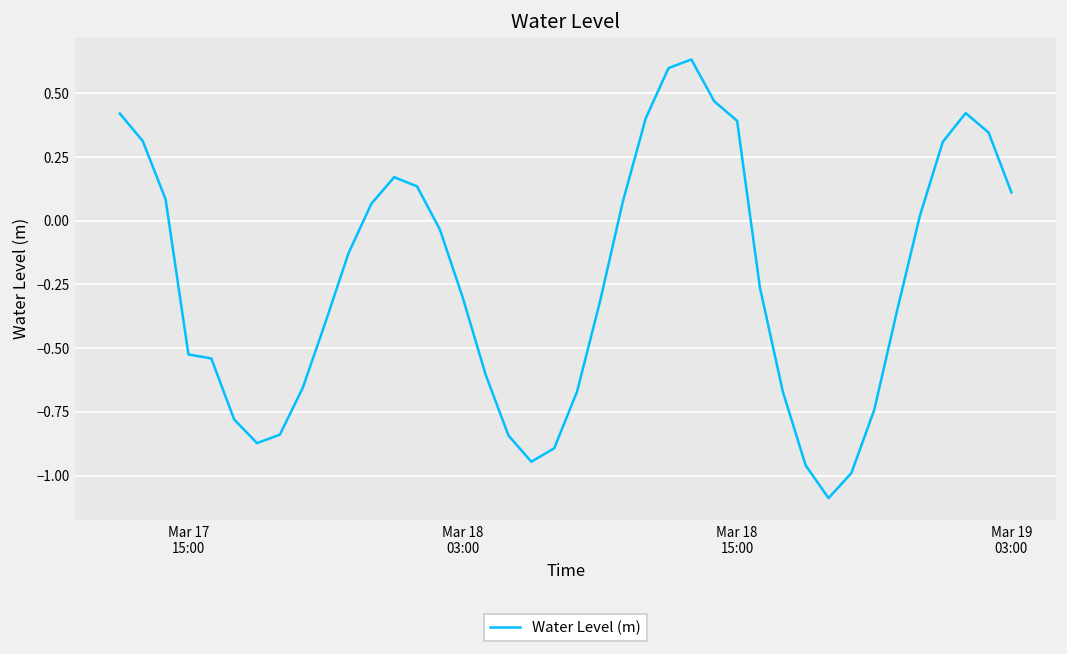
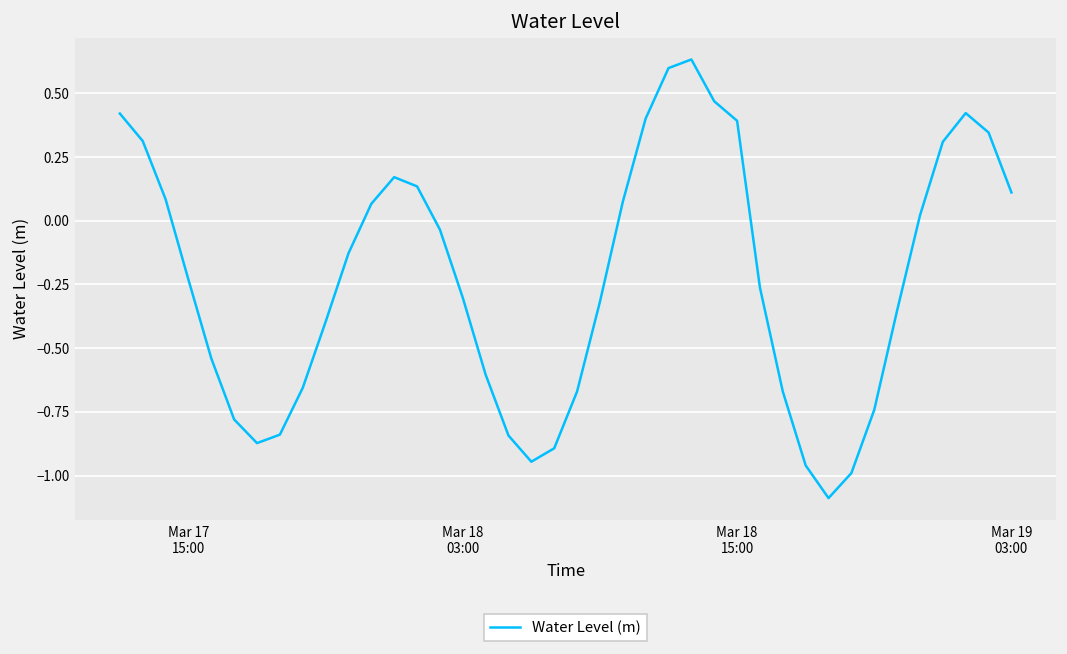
  {
-   "Mar 17 15:00": -0.52,
+   "Mar 17 15:00": -0.23,
    "Mar 18 03:00": -0.30,
    "Mar 18 15:00": 0.39,
    "Mar 19 03:00": 0.11
  }
